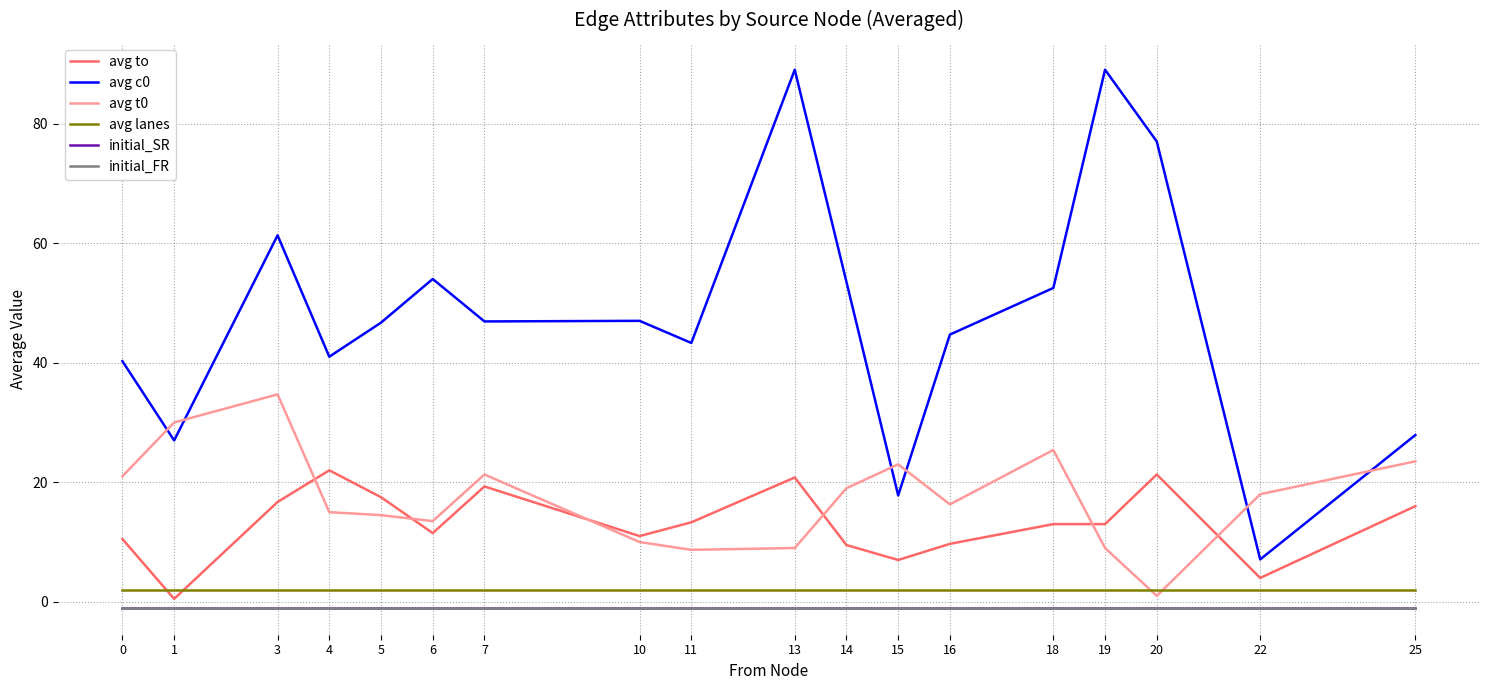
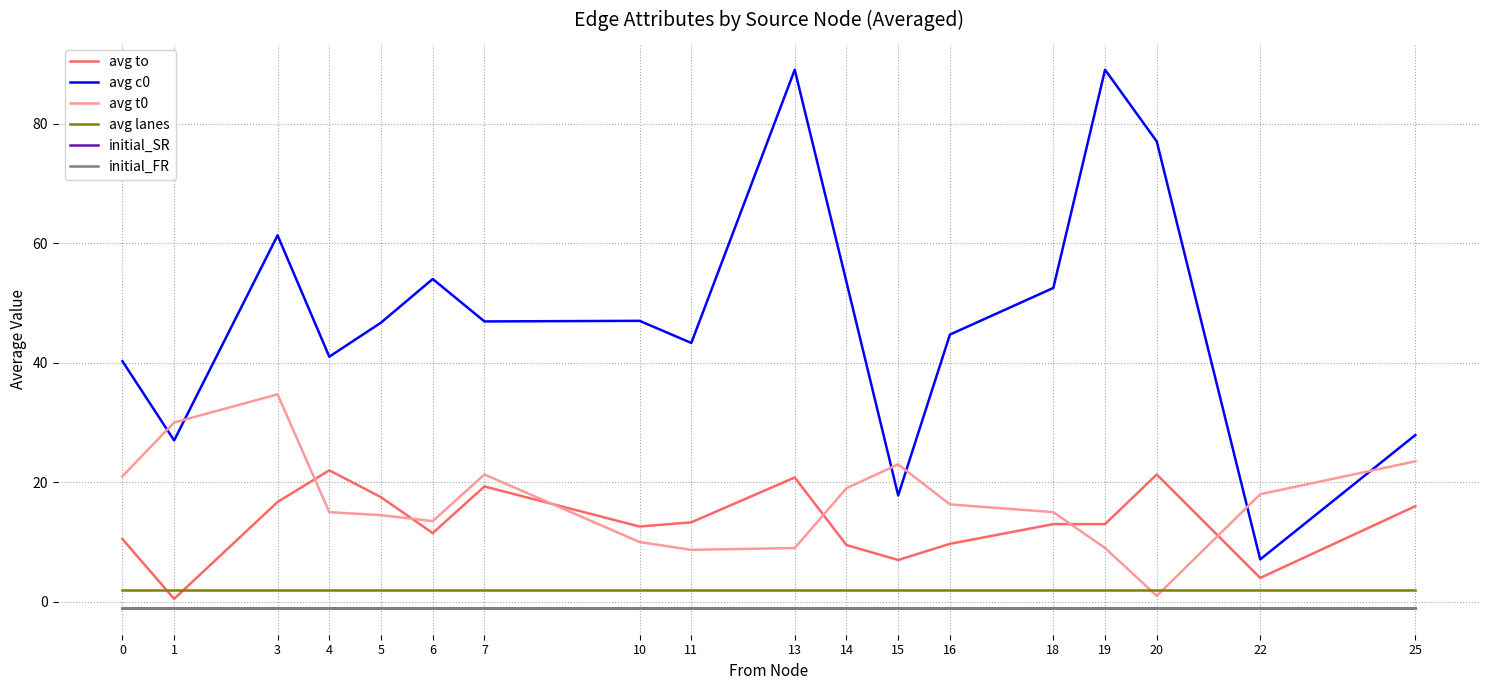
  {
    "avg to": {
      "0": 11,
      "1": 1,
      "3": 17,
      "4": 22,
      "5": 18,
      "6": 12,
      "7": 19,
-     "10": 11,
+     "10": 13,
      "11": 13,
      "13": 21,
      "14": 10,
      "15": 7,
      "16": 10,
      "18": 13,
      "19": 13,
      "20": 21,
      "22": 4,
      "25": 16
    },
    "avg c0": {
      "0": 40,
      "1": 27,
      "3": 61,
      "4": 41,
      "5": 47,
      "6": 54,
      "7": 47,
      "10": 47,
      "11": 43,
      "13": 89,
      "14": 54,
      "15": 18,
      "16": 45,
      "18": 53,
      "19": 89,
      "20": 77,
      "22": 7,
      "25": 28
    },
    "avg t0": {
      "0": 21,
      "1": 30,
      "3": 35,
      "4": 15,
      "5": 15,
      "6": 14,
      "7": 21,
      "10": 10,
      "11": 9,
      "13": 9,
      "14": 19,
      "15": 23,
      "16": 16,
-     "18": 25,
+     "18": 15,
      "19": 9,
      "20": 1,
      "22": 18,
      "25": 24
    },
    "avg lanes": {
      "0": 2,
      "1": 2,
      "3": 2,
      "4": 2,
      "5": 2,
      "6": 2,
      "7": 2,
      "10": 2,
      "11": 2,
      "13": 2,
      "14": 2,
      "15": 2,
      "16": 2,
      "18": 2,
      "19": 2,
      "20": 2,
      "22": 2,
      "25": 2
    },
    "initial_FR": {
      "0": -1,
      "1": -1,
      "3": -1,
      "4": -1,
      "5": -1,
      "6": -1,
      "7": -1,
      "10": -1,
      "11": -1,
      "13": -1,
      "14": -1,
      "15": -1,
      "16": -1,
      "18": -1,
      "19": -1,
      "20": -1,
      "22": -1,
      "25": -1
    }
  }
